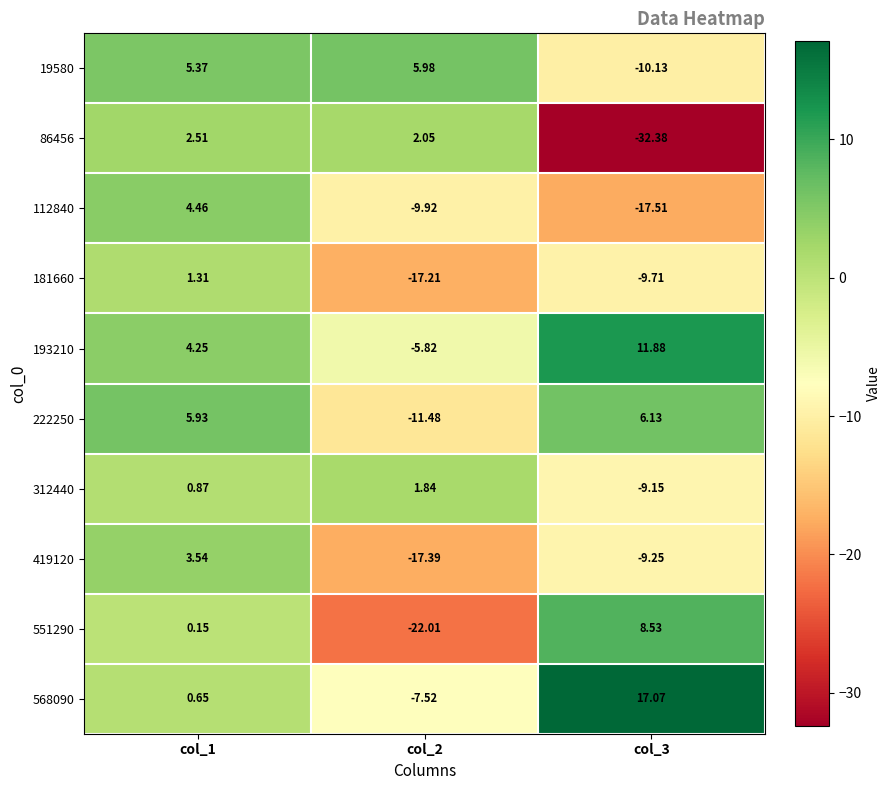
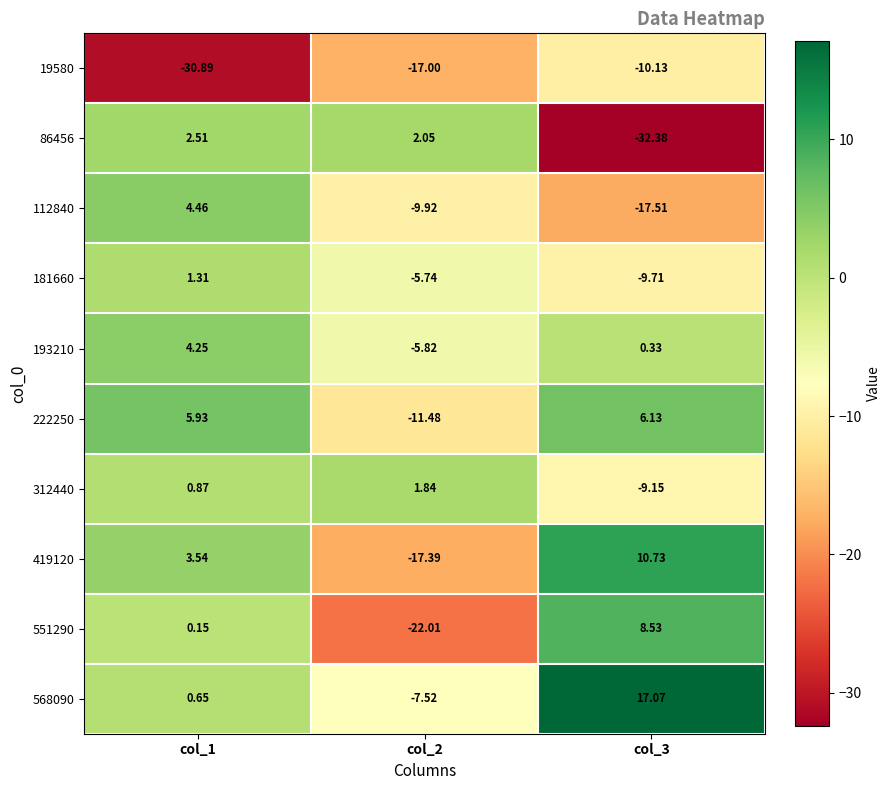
  {
    "19580": {
-     "col_1": 5.37,
-     "col_2": 5.98,
+     "col_1": -30.89,
+     "col_2": -17.00,
      "col_3": -10.13
    },
    "86456": {
      "col_1": 2.51,
      "col_2": 2.05,
      "col_3": -32.38
    },
    "112840": {
      "col_1": 4.46,
      "col_2": -9.92,
      "col_3": -17.51
    },
    "181660": {
      "col_1": 1.31,
-     "col_2": -17.21,
+     "col_2": -5.74,
      "col_3": -9.71
    },
    "193210": {
      "col_1": 4.25,
      "col_2": -5.82,
-     "col_3": 11.88
+     "col_3": 0.33
    },
    "222250": {
      "col_1": 5.93,
      "col_2": -11.48,
      "col_3": 6.13
    },
    "312440": {
      "col_1": 0.87,
      "col_2": 1.84,
      "col_3": -9.15
    },
    "419120": {
      "col_1": 3.54,
      "col_2": -17.39,
-     "col_3": -9.25
+     "col_3": 10.73
    },
    "551290": {
      "col_1": 0.15,
      "col_2": -22.01,
      "col_3": 8.53
    },
    "568090": {
      "col_1": 0.65,
      "col_2": -7.52,
      "col_3": 17.07
    }
  }
